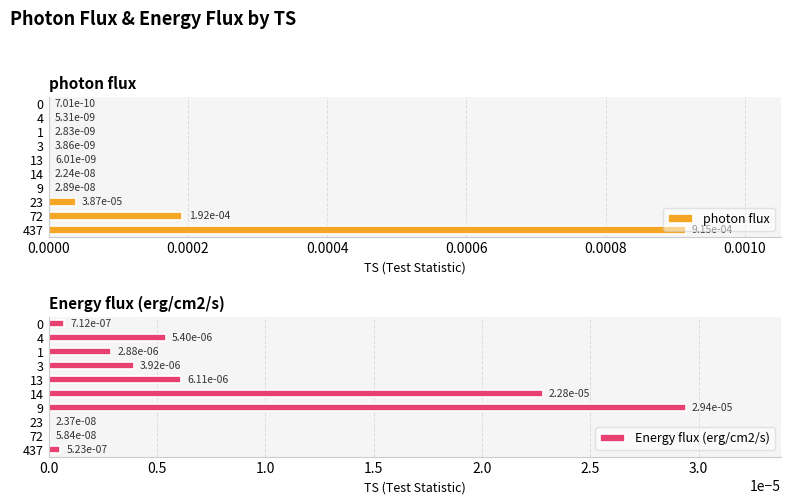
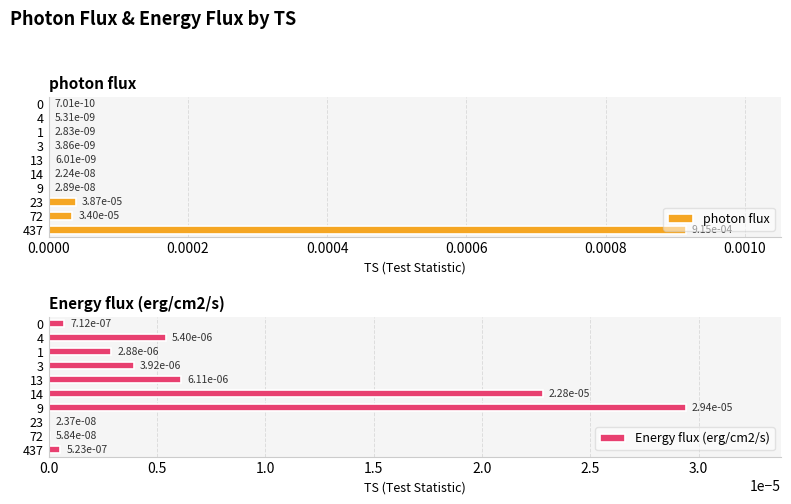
  {
    "photon flux": {
      "0": "7.01e-10",
      "4": "5.31e-09",
      "1": "2.83e-09",
      "3": "3.86e-09",
      "13": "6.01e-09",
      "14": "2.24e-08",
      "9": "2.89e-08",
      "23": "3.87e-05",
-     "72": "1.92e-04"
+     "72": "3.40e-05"
    },
    "Energy flux (erg/cm2/s)": {
      "0": "7.12e-07",
      "4": "5.40e-06",
      "1": "2.88e-06",
      "3": "3.92e-06",
      "13": "6.11e-06",
      "14": "2.28e-05",
      "9": "2.94e-05",
      "23": "2.37e-08",
      "72": "5.84e-08",
      "437": "5.23e-07"
    }
  }
